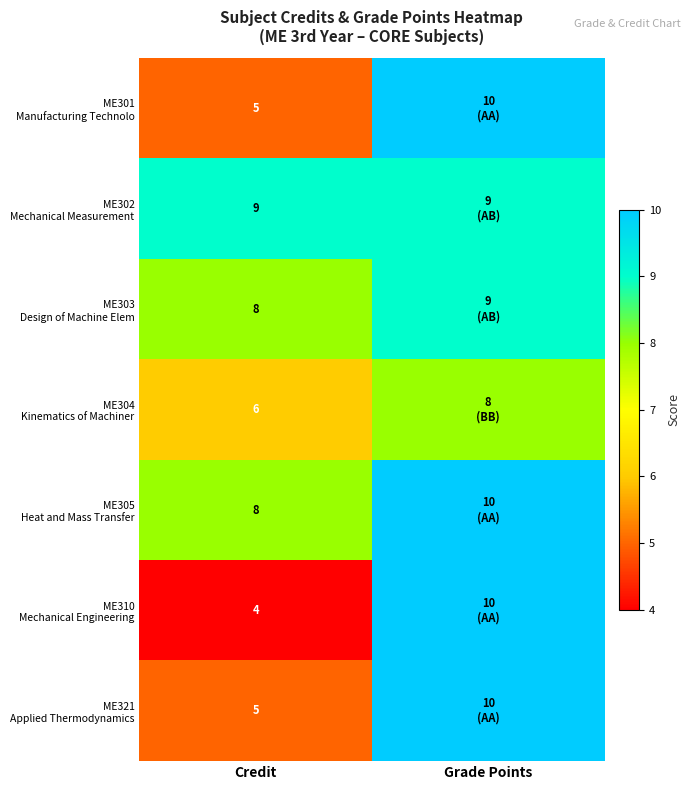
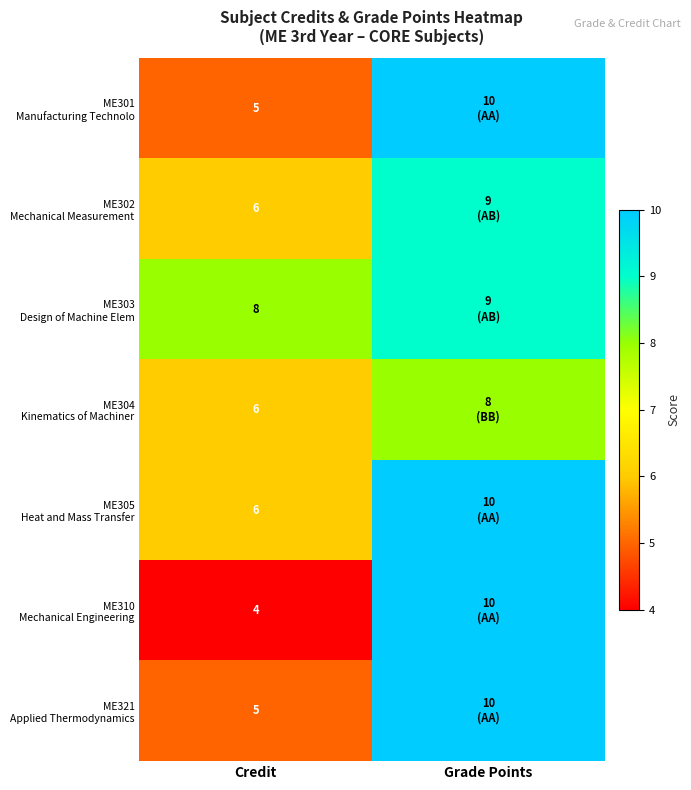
  {
    "ME301 Manufacturing Technolo": {
      "Credit": 5,
      "Grade Points": 10
    },
    "ME302 Mechanical Measurement": {
-     "Credit": 9,
+     "Credit": 6,
      "Grade Points": 9
    },
    "ME303 Design of Machine Elem": {
      "Credit": 8,
      "Grade Points": 9
    },
    "ME304 Kinematics of Machiner": {
      "Credit": 6,
      "Grade Points": 8
    },
    "ME305 Heat and Mass Transfer": {
-     "Credit": 8,
+     "Credit": 6,
      "Grade Points": 10
    },
    "ME310 Mechanical Engineering": {
      "Credit": 4,
      "Grade Points": 10
    },
    "ME321 Applied Thermodynamics": {
      "Credit": 5,
      "Grade Points": 10
    }
  }
